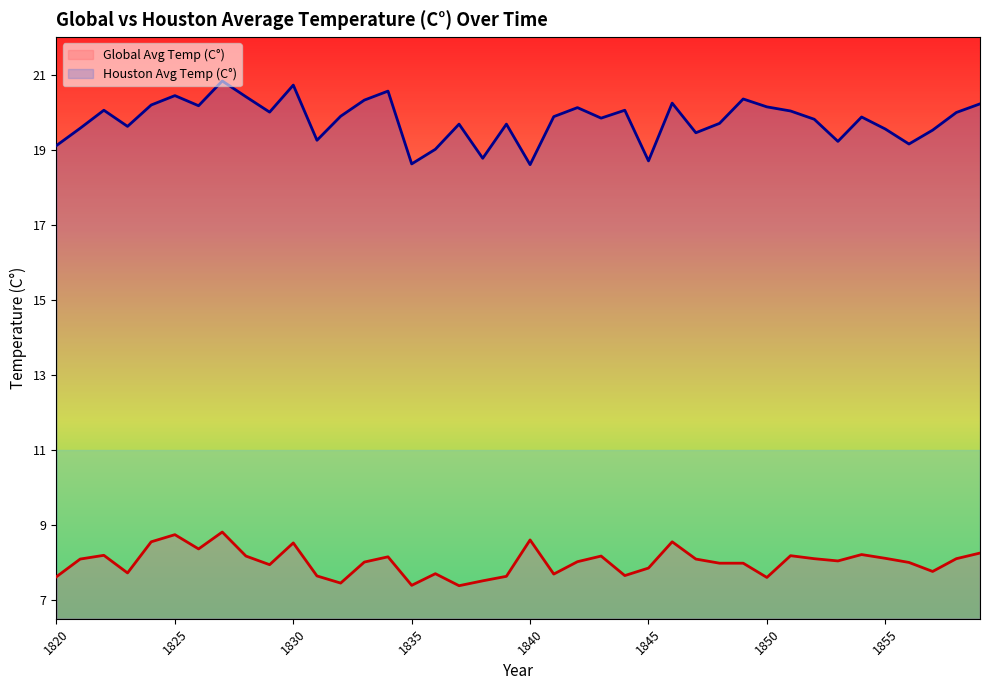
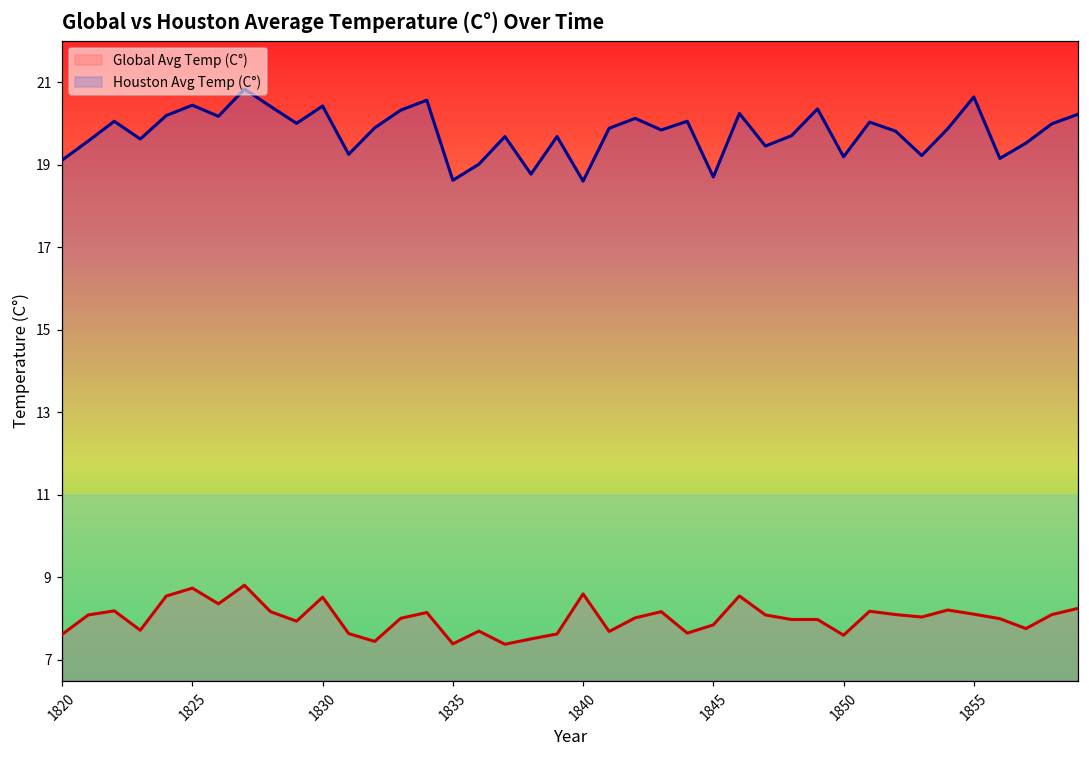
  {
    "Houston Avg Temp (C°)": {
      "1820": 19.1,
      "1825": 20.4,
-     "1830": 20.7,
+     "1830": 20.4,
      "1835": 18.6,
      "1840": 18.6,
      "1845": 18.7,
-     "1850": 20.1,
-     "1855": 19.6
+     "1850": 19.2,
+     "1855": 20.6
    }
  }
